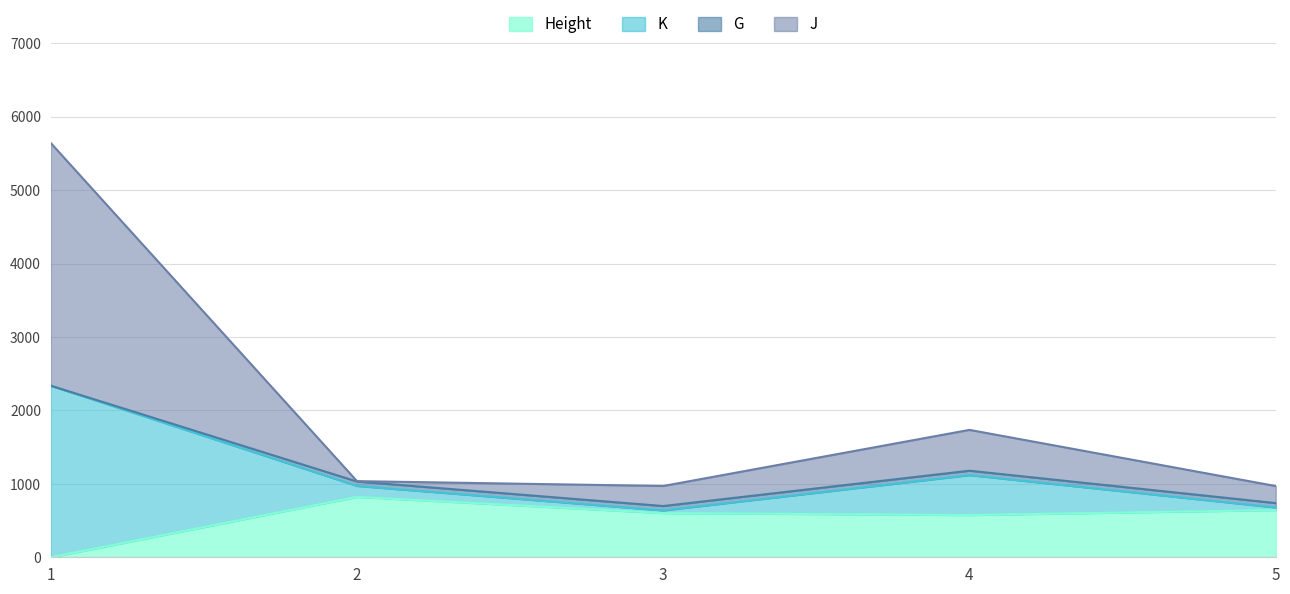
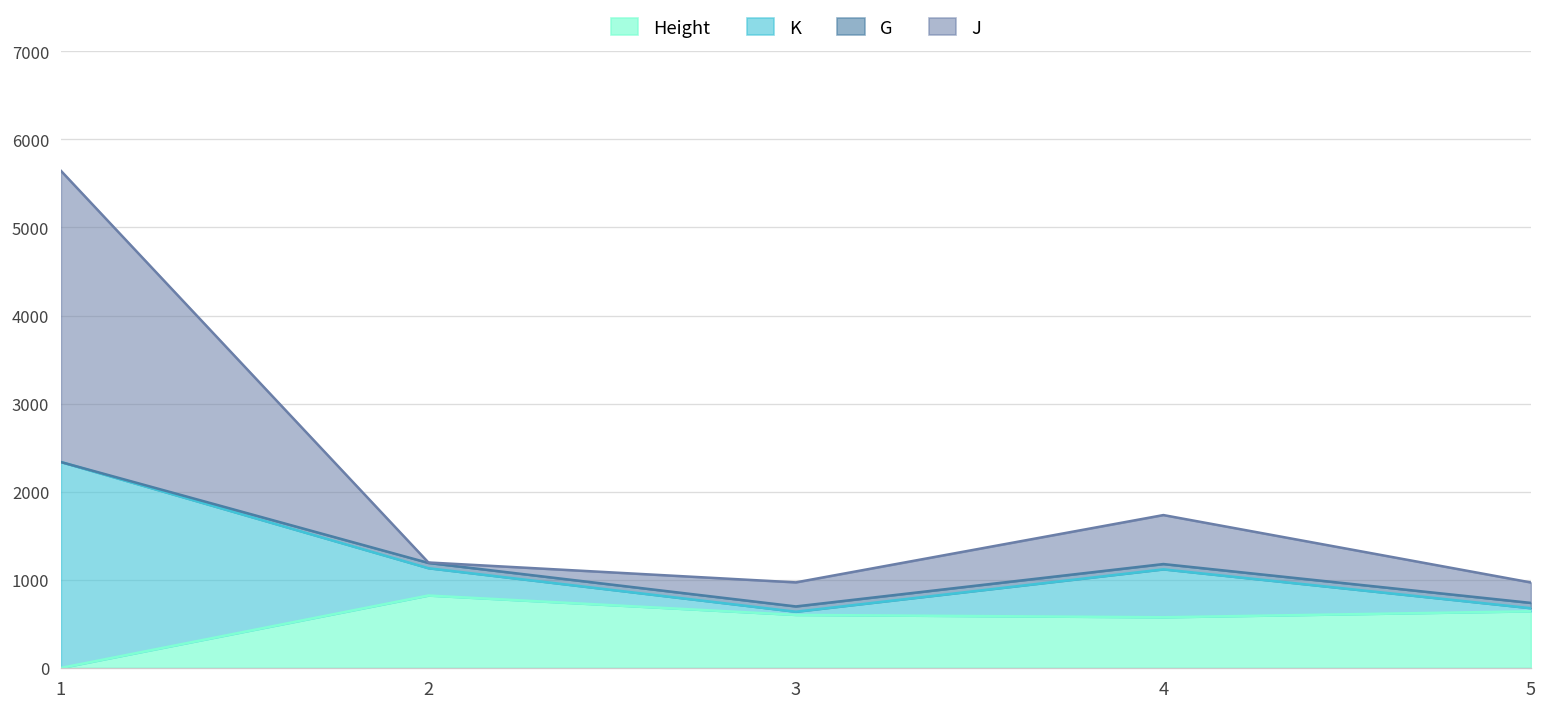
  {
    "Height": {
      "1": 0,
      "2": 800,
      "3": 600,
      "4": 600
    },
    "K": {
-     "2": 200,
+     "2": 300,
      "3": 0,
      "4": 500
    }
  }
